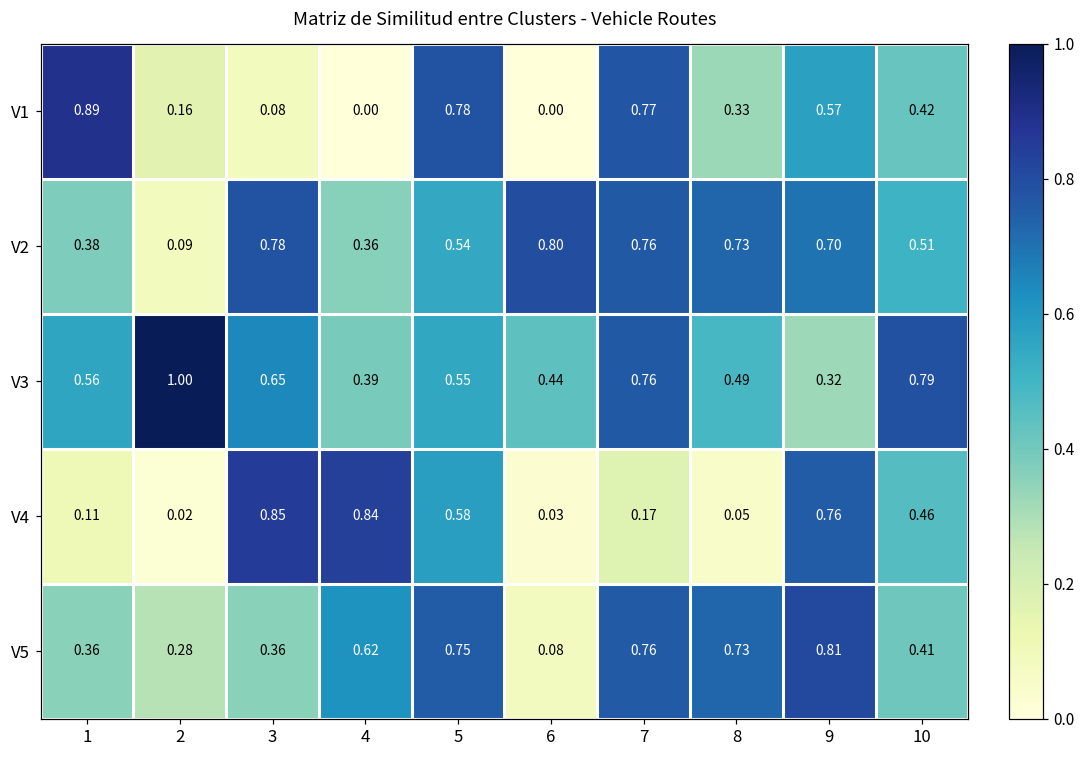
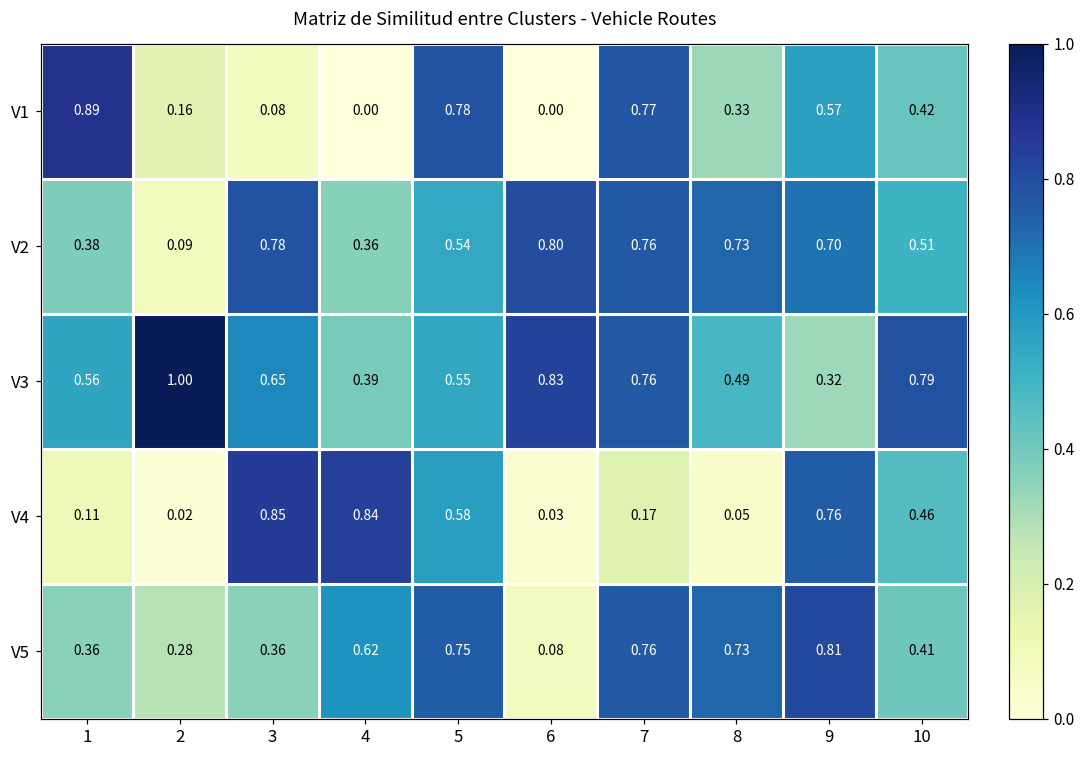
  {
    "V1": {
      "1": 0.89,
      "2": 0.16,
      "3": 0.08,
      "4": 0.00,
      "5": 0.78,
      "6": 0.00,
      "7": 0.77,
      "8": 0.33,
      "9": 0.57,
      "10": 0.42
    },
    "V2": {
      "1": 0.38,
      "2": 0.09,
      "3": 0.78,
      "4": 0.36,
      "5": 0.54,
      "6": 0.80,
      "7": 0.76,
      "8": 0.73,
      "9": 0.70,
      "10": 0.51
    },
    "V3": {
      "1": 0.56,
      "2": 1.00,
      "3": 0.65,
      "4": 0.39,
      "5": 0.55,
-     "6": 0.44,
+     "6": 0.83,
      "7": 0.76,
      "8": 0.49,
      "9": 0.32,
      "10": 0.79
    },
    "V4": {
      "1": 0.11,
      "2": 0.02,
      "3": 0.85,
      "4": 0.84,
      "5": 0.58,
      "6": 0.03,
      "7": 0.17,
      "8": 0.05,
      "9": 0.76,
      "10": 0.46
    },
    "V5": {
      "1": 0.36,
      "2": 0.28,
      "3": 0.36,
      "4": 0.62,
      "5": 0.75,
      "6": 0.08,
      "7": 0.76,
      "8": 0.73,
      "9": 0.81,
      "10": 0.41
    }
  }
